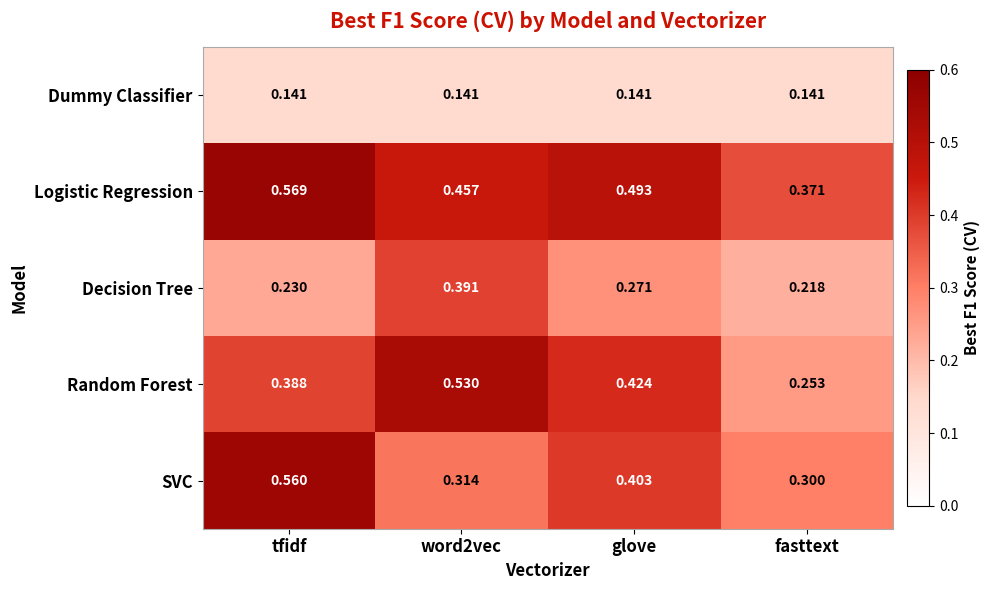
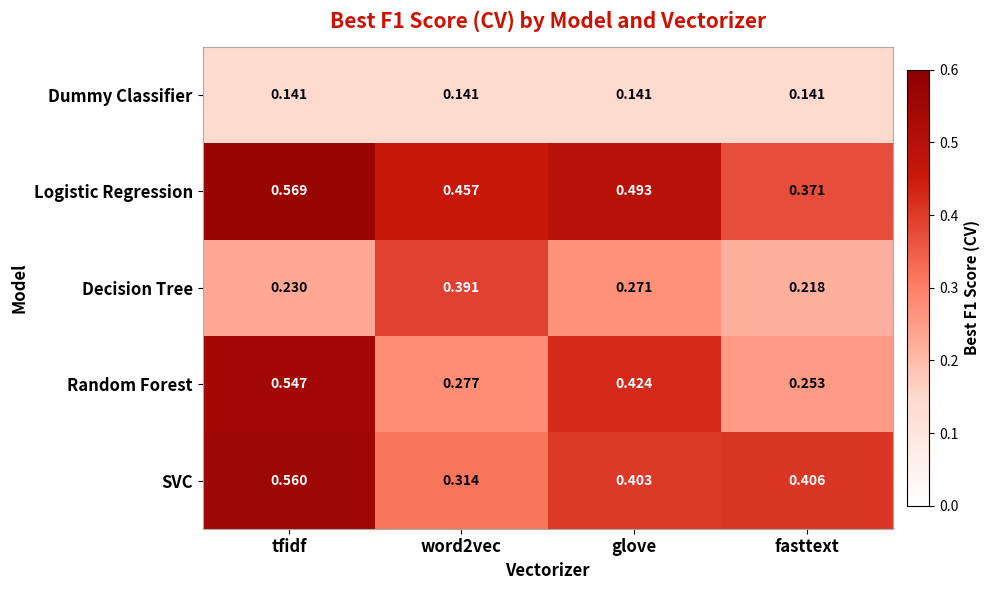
  {
    "Dummy Classifier": {
      "tfidf": 0.141,
      "word2vec": 0.141,
      "glove": 0.141,
      "fasttext": 0.141
    },
    "Logistic Regression": {
      "tfidf": 0.569,
      "word2vec": 0.457,
      "glove": 0.493,
      "fasttext": 0.371
    },
    "Decision Tree": {
      "tfidf": 0.230,
      "word2vec": 0.391,
      "glove": 0.271,
      "fasttext": 0.218
    },
    "Random Forest": {
-     "tfidf": 0.388,
-     "word2vec": 0.530,
+     "tfidf": 0.547,
+     "word2vec": 0.277,
      "glove": 0.424,
      "fasttext": 0.253
    },
    "SVC": {
      "tfidf": 0.560,
      "word2vec": 0.314,
      "glove": 0.403,
-     "fasttext": 0.300
+     "fasttext": 0.406
    }
  }
